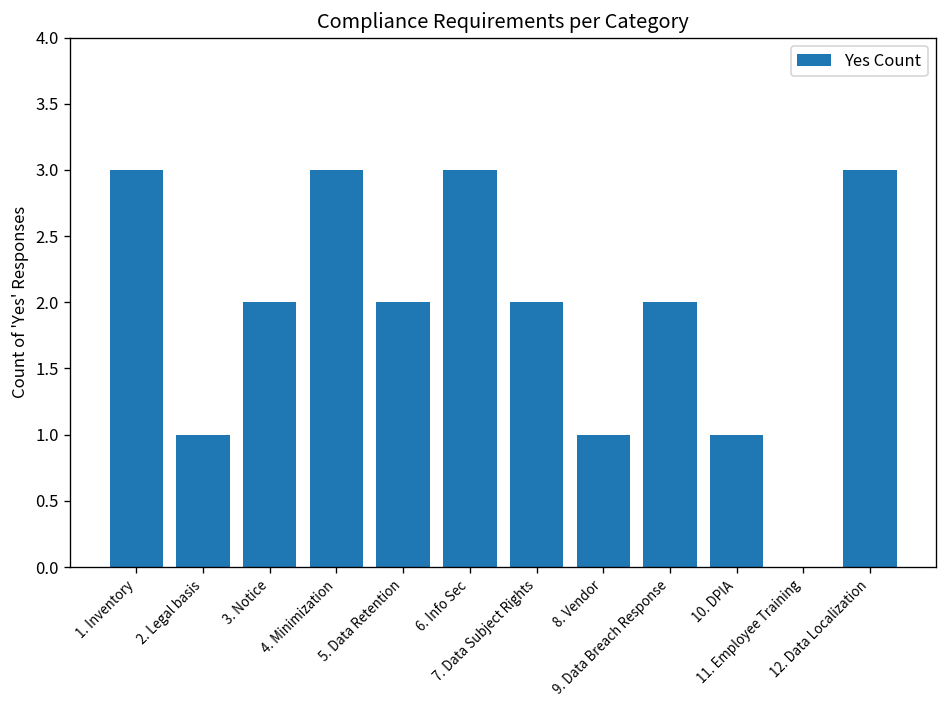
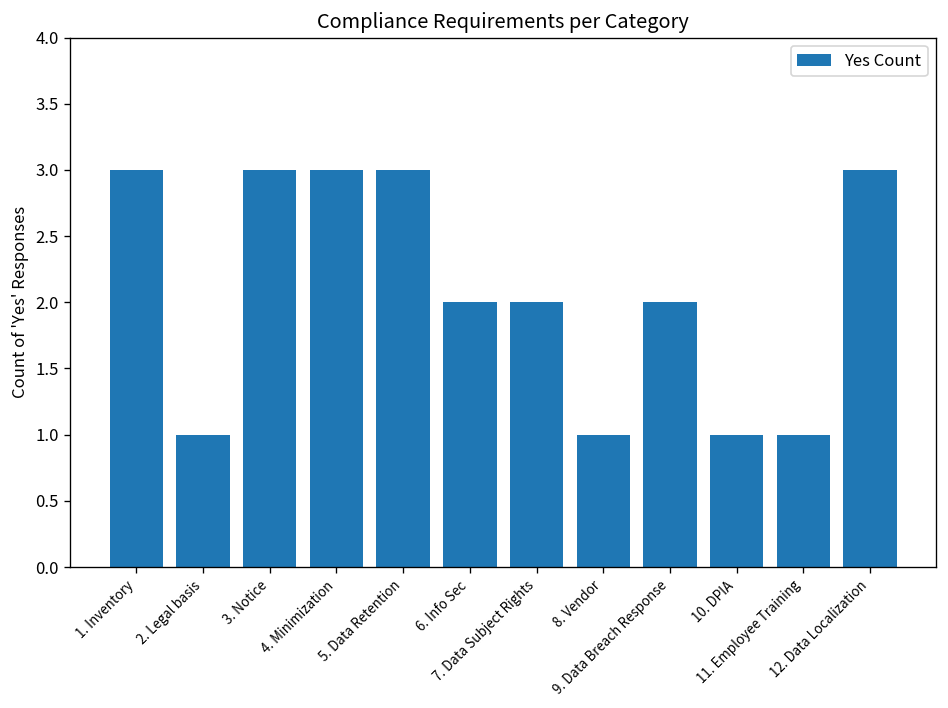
  {
    "1. Inventory": 3,
    "2. Legal basis": 1,
-   "3. Notice": 2,
+   "3. Notice": 3,
    "4. Minimization": 3,
-   "5. Data Retention": 2,
-   "6. Info Sec": 3,
+   "5. Data Retention": 3,
+   "6. Info Sec": 2,
    "7. Data Subject Rights": 2,
    "8. Vendor": 1,
    "9. Data Breach Response": 2,
    "10. DPIA": 1,
-   "11. Employee Training": 0,
+   "11. Employee Training": 1,
    "12. Data Localization": 3
  }
